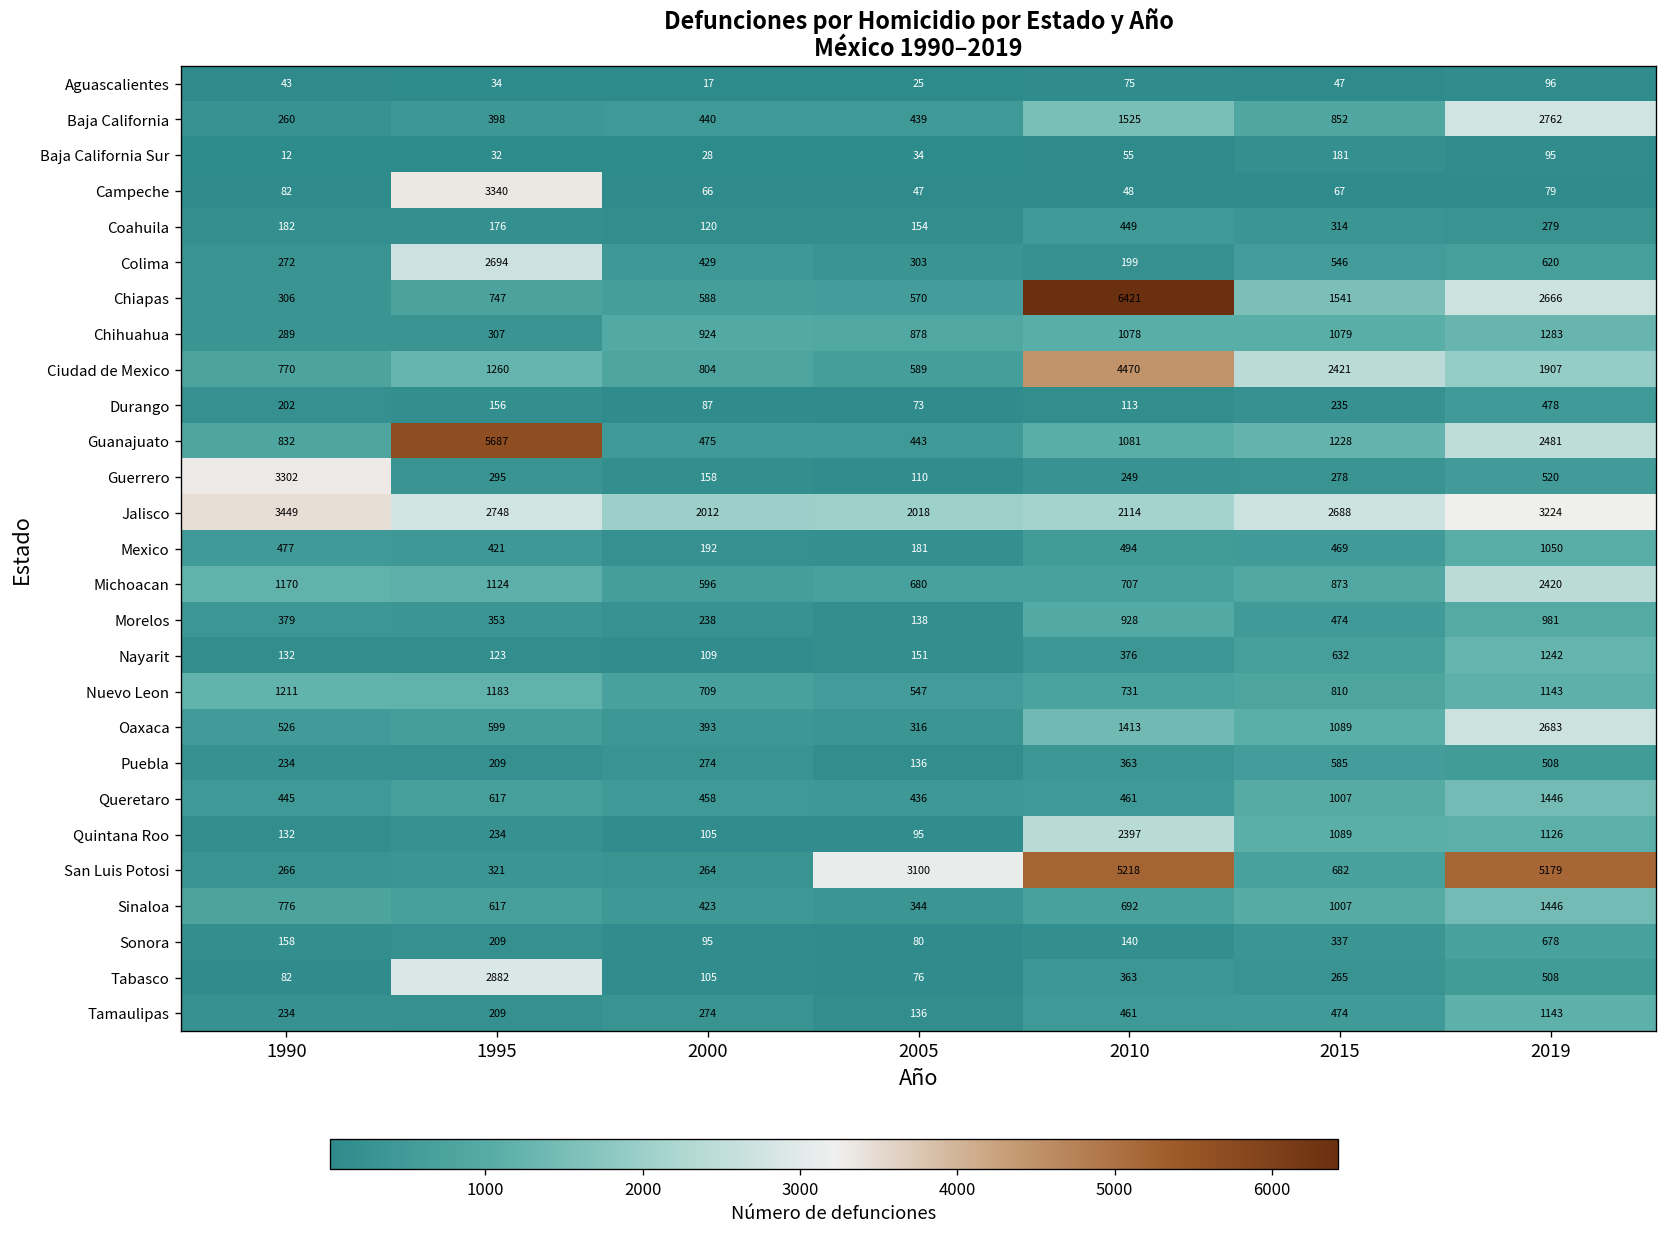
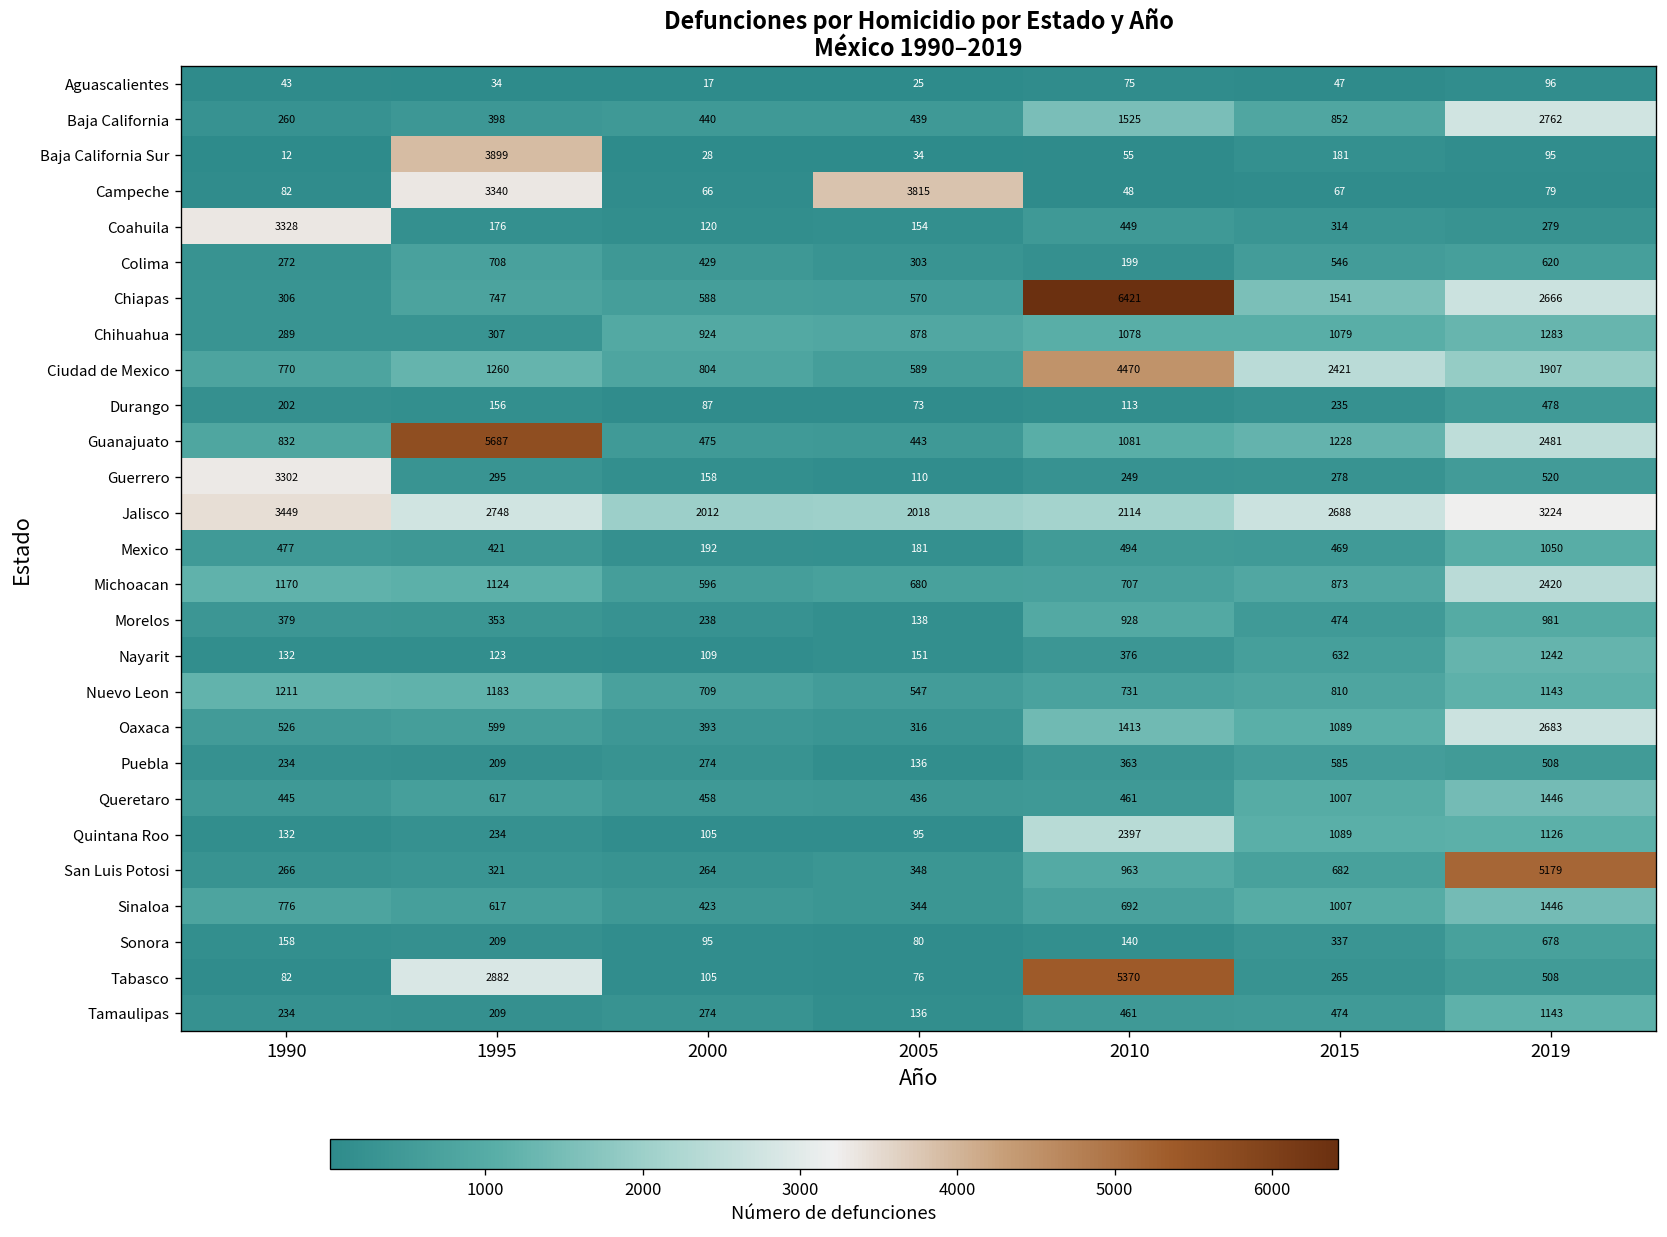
  {
    "Aguascalientes": {
      "1990": 43,
      "1995": 34,
      "2000": 17,
      "2005": 25,
      "2010": 75,
      "2015": 47,
      "2019": 96
    },
    "Baja California": {
      "1990": 260,
      "1995": 398,
      "2000": 440,
      "2005": 439,
      "2010": 1525,
      "2015": 852,
      "2019": 2762
    },
    "Baja California Sur": {
      "1990": 12,
-     "1995": 32,
+     "1995": 3899,
      "2000": 28,
      "2005": 34,
      "2010": 55,
      "2015": 181,
      "2019": 95
    },
    "Campeche": {
      "1990": 82,
      "1995": 3340,
      "2000": 66,
-     "2005": 47,
+     "2005": 3815,
      "2010": 48,
      "2015": 67,
      "2019": 79
    },
    "Coahuila": {
-     "1990": 182,
+     "1990": 3328,
      "1995": 176,
      "2000": 120,
      "2005": 154,
      "2010": 449,
      "2015": 314,
      "2019": 279
    },
    "Colima": {
      "1990": 272,
-     "1995": 2694,
+     "1995": 708,
      "2000": 429,
      "2005": 303,
      "2010": 199,
      "2015": 546,
      "2019": 620
    },
    "Chiapas": {
      "1990": 306,
      "1995": 747,
      "2000": 588,
      "2005": 570,
      "2010": 6421,
      "2015": 1541,
      "2019": 2666
    },
    "Chihuahua": {
      "1990": 289,
      "1995": 307,
      "2000": 924,
      "2005": 878,
      "2010": 1078,
      "2015": 1079,
      "2019": 1283
    },
    "Ciudad de Mexico": {
      "1990": 770,
      "1995": 1260,
      "2000": 804,
      "2005": 589,
      "2010": 4470,
      "2015": 2421,
      "2019": 1907
    },
    "Durango": {
      "1990": 202,
      "1995": 156,
      "2000": 87,
      "2005": 73,
      "2010": 113,
      "2015": 235,
      "2019": 478
    },
    "Guanajuato": {
      "1990": 832,
      "1995": 5687,
      "2000": 475,
      "2005": 443,
      "2010": 1081,
      "2015": 1228,
      "2019": 2481
    },
    "Guerrero": {
      "1990": 3302,
      "1995": 295,
      "2000": 158,
      "2005": 110,
      "2010": 249,
      "2015": 278,
      "2019": 520
    },
    "Jalisco": {
      "1990": 3449,
      "1995": 2748,
      "2000": 2012,
      "2005": 2018,
      "2010": 2114,
      "2015": 2688,
      "2019": 3224
    },
    "Mexico": {
      "1990": 477,
      "1995": 421,
      "2000": 192,
      "2005": 181,
      "2010": 494,
      "2015": 469,
      "2019": 1050
    },
    "Michoacan": {
      "1990": 1170,
      "1995": 1124,
      "2000": 596,
      "2005": 680,
      "2010": 707,
      "2015": 873,
      "2019": 2420
    },
    "Morelos": {
      "1990": 379,
      "1995": 353,
      "2000": 238,
      "2005": 138,
      "2010": 928,
      "2015": 474,
      "2019": 981
    },
    "Nayarit": {
      "1990": 132,
      "1995": 123,
      "2000": 109,
      "2005": 151,
      "2010": 376,
      "2015": 632,
      "2019": 1242
    },
    "Nuevo Leon": {
      "1990": 1211,
      "1995": 1183,
      "2000": 709,
      "2005": 547,
      "2010": 731,
      "2015": 810,
      "2019": 1143
    },
    "Oaxaca": {
      "1990": 526,
      "1995": 599,
      "2000": 393,
      "2005": 316,
      "2010": 1413,
      "2015": 1089,
      "2019": 2683
    },
    "Puebla": {
      "1990": 234,
      "1995": 209,
      "2000": 274,
      "2005": 136,
      "2010": 363,
      "2015": 585,
      "2019": 508
    },
    "Queretaro": {
      "1990": 445,
      "1995": 617,
      "2000": 458,
      "2005": 436,
      "2010": 461,
      "2015": 1007,
      "2019": 1446
    },
    "Quintana Roo": {
      "1990": 132,
      "1995": 234,
      "2000": 105,
      "2005": 95,
      "2010": 2397,
      "2015": 1089,
      "2019": 1126
    },
    "San Luis Potosi": {
      "1990": 266,
      "1995": 321,
      "2000": 264,
-     "2005": 3100,
-     "2010": 5218,
+     "2005": 348,
+     "2010": 963,
      "2015": 682,
      "2019": 5179
    },
    "Sinaloa": {
      "1990": 776,
      "1995": 617,
      "2000": 423,
      "2005": 344,
      "2010": 692,
      "2015": 1007,
      "2019": 1446
    },
    "Sonora": {
      "1990": 158,
      "1995": 209,
      "2000": 95,
      "2005": 80,
      "2010": 140,
      "2015": 337,
      "2019": 678
    },
    "Tabasco": {
      "1990": 82,
      "1995": 2882,
      "2000": 105,
      "2005": 76,
-     "2010": 363,
+     "2010": 5370,
      "2015": 265,
      "2019": 508
    },
    "Tamaulipas": {
      "1990": 234,
      "1995": 209,
      "2000": 274,
      "2005": 136,
      "2010": 461,
      "2015": 474,
      "2019": 1143
    }
  }
